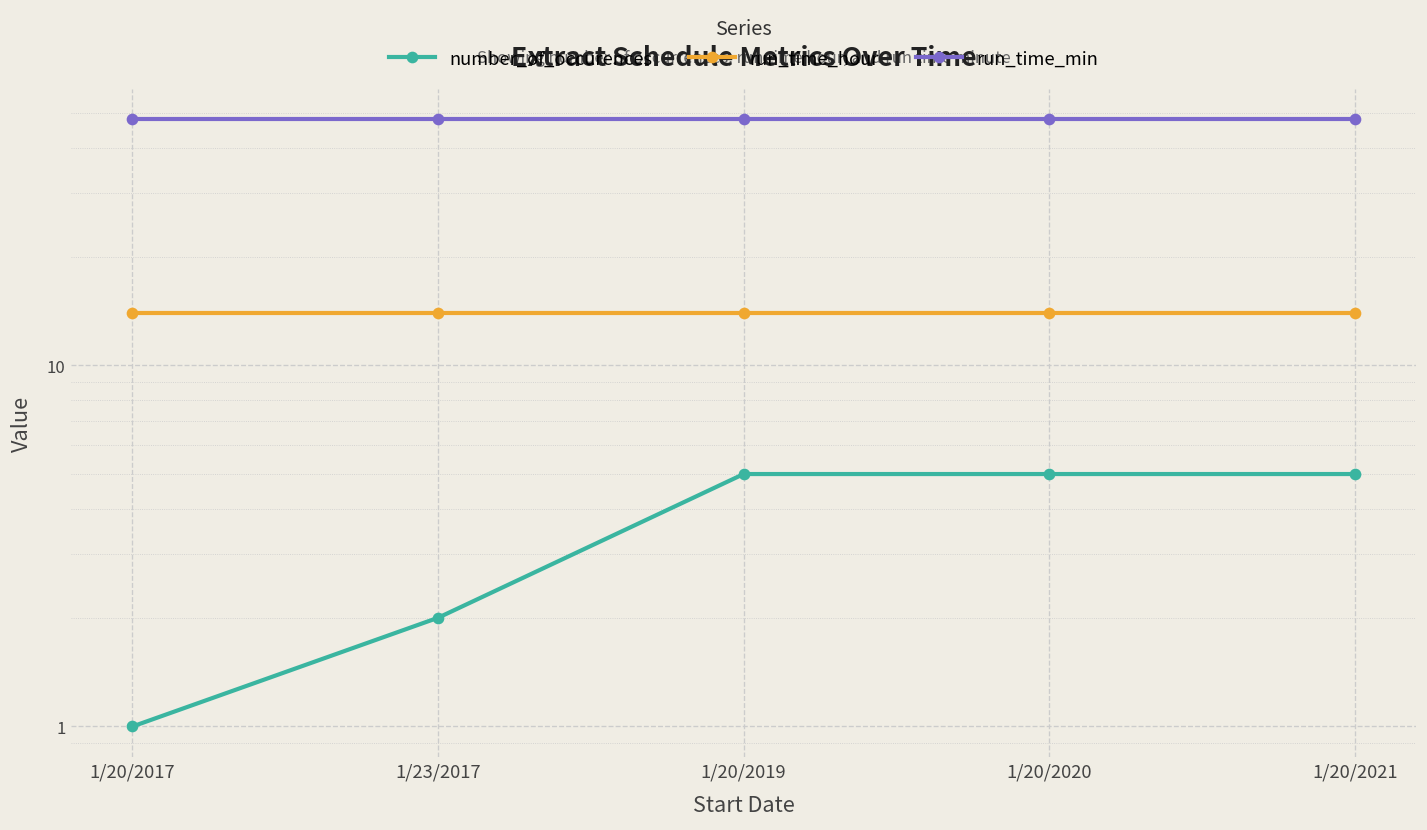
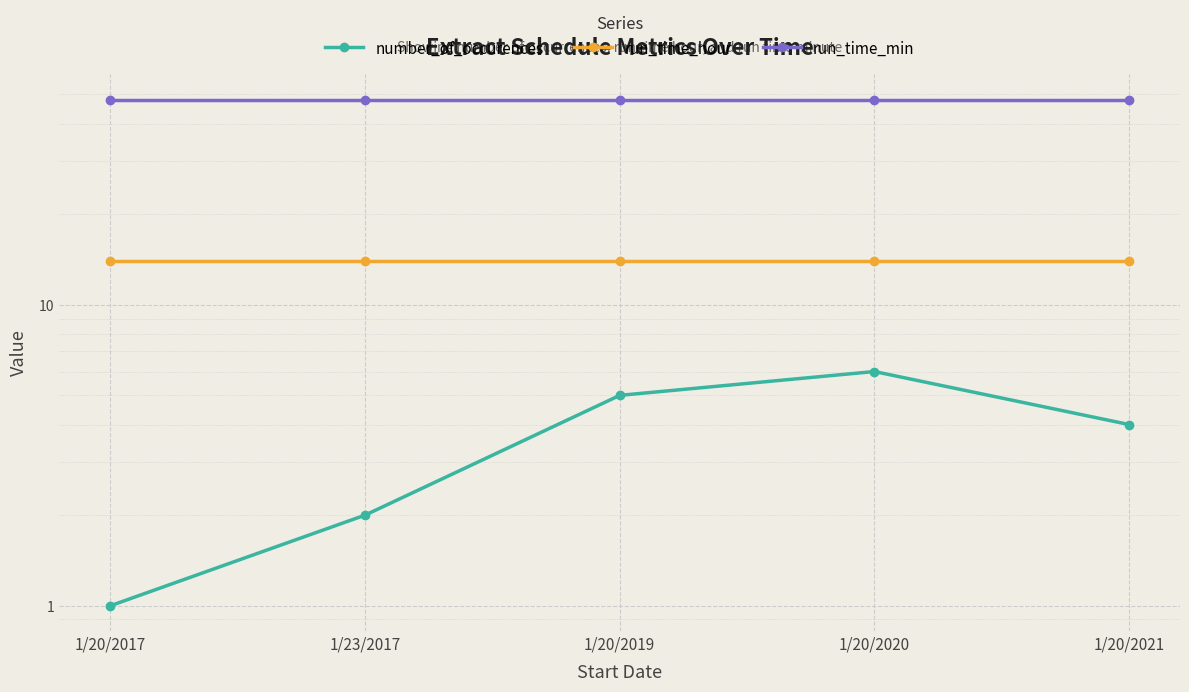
  {
    "number_of_occurences": {
      "1/20/2017": 1,
      "1/23/2017": 2,
      "1/20/2019": 5,
-     "1/20/2020": 5,
-     "1/20/2021": 5
+     "1/20/2020": 6,
+     "1/20/2021": 4
    },
    "run_time_hour": {
      "1/20/2017": 14,
      "1/23/2017": 14,
      "1/20/2019": 14,
      "1/20/2020": 14,
      "1/20/2021": 14
    },
    "run_time_min": {
      "1/20/2017": 48,
      "1/23/2017": 48,
      "1/20/2019": 48,
      "1/20/2020": 48,
      "1/20/2021": 48
    }
  }
